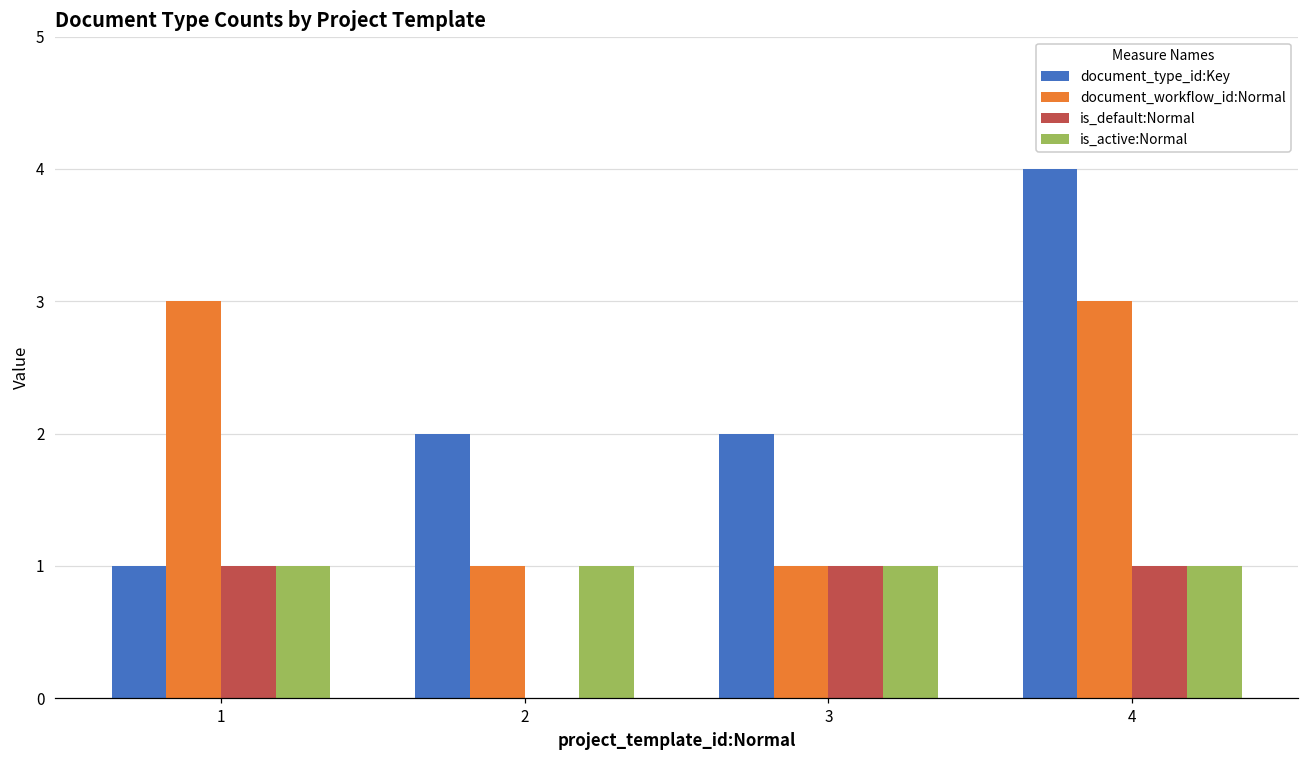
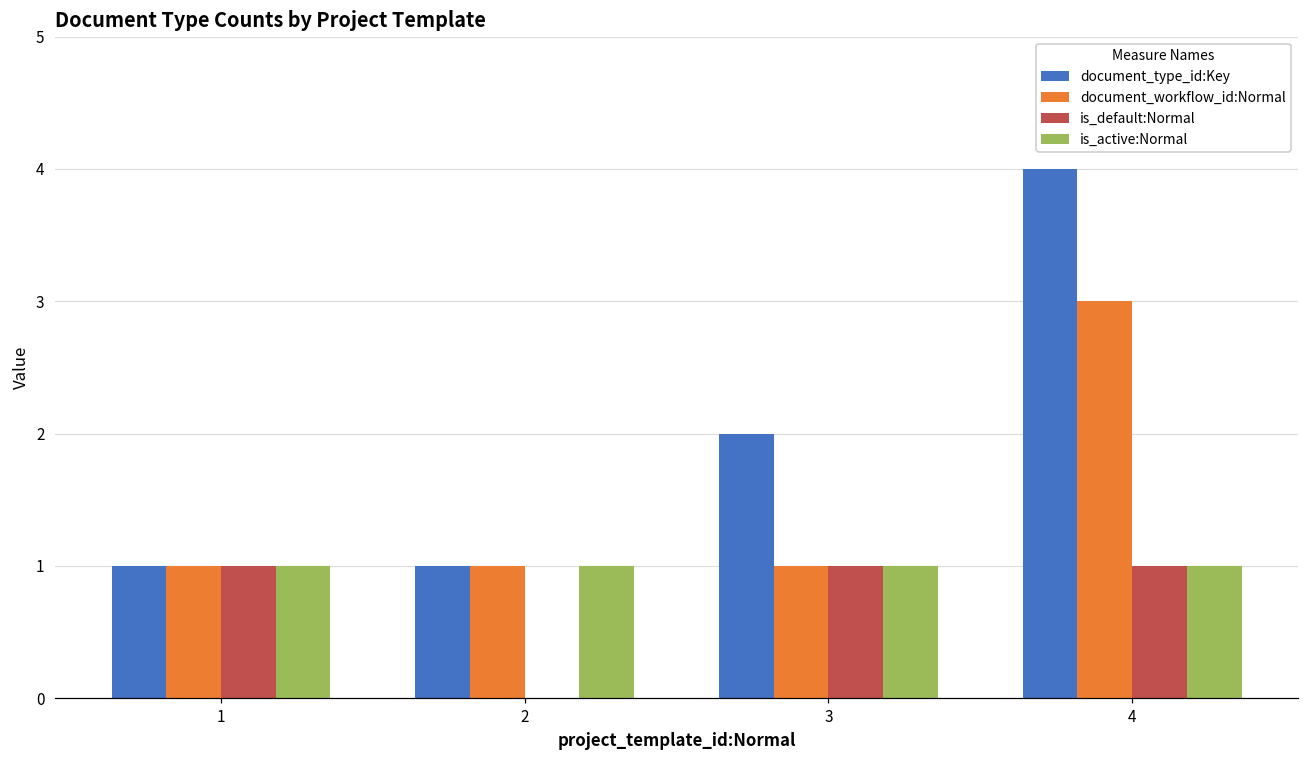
  {
    "document_type_id:Key": {
      "1": 1,
-     "2": 2,
+     "2": 1,
      "3": 2,
      "4": 4
    },
    "document_workflow_id:Normal": {
-     "1": 3,
+     "1": 1,
      "2": 1,
      "3": 1,
      "4": 3
    },
    "is_default:Normal": {
      "1": 1,
      "2": 0,
      "3": 1,
      "4": 1
    },
    "is_active:Normal": {
      "1": 1,
      "2": 1,
      "3": 1,
      "4": 1
    }
  }
